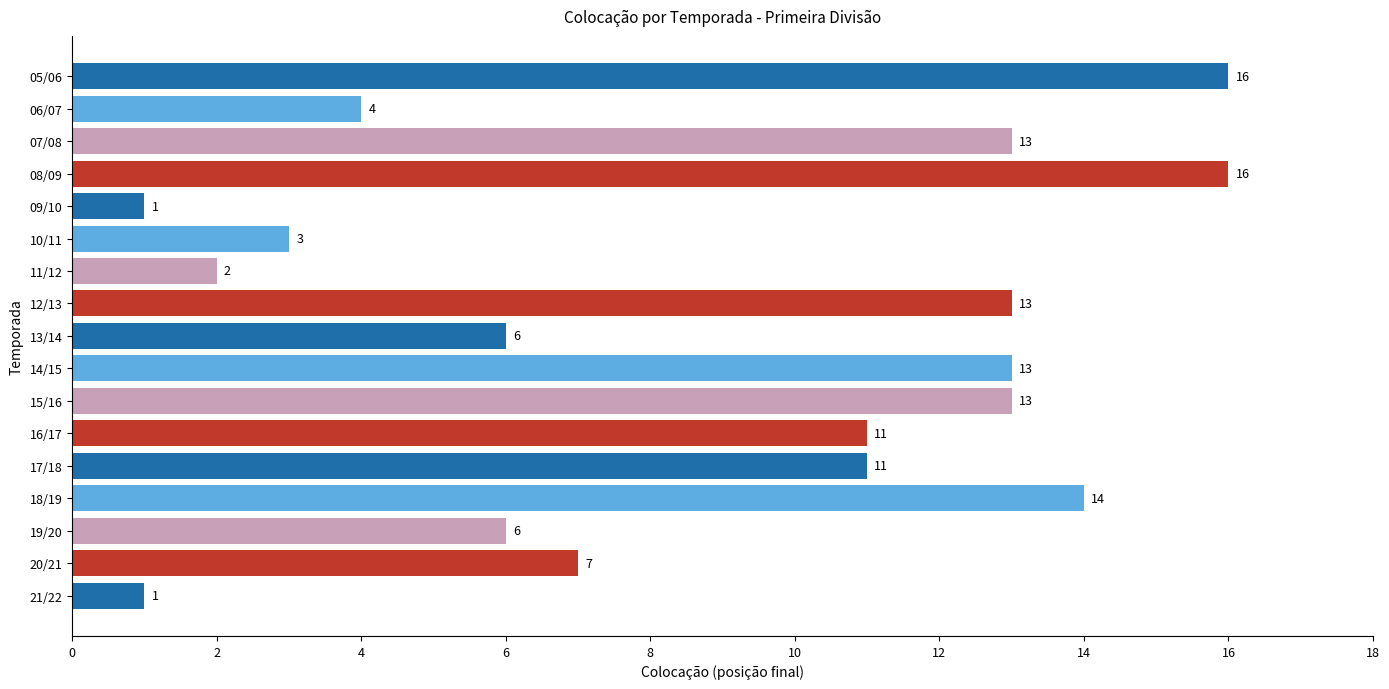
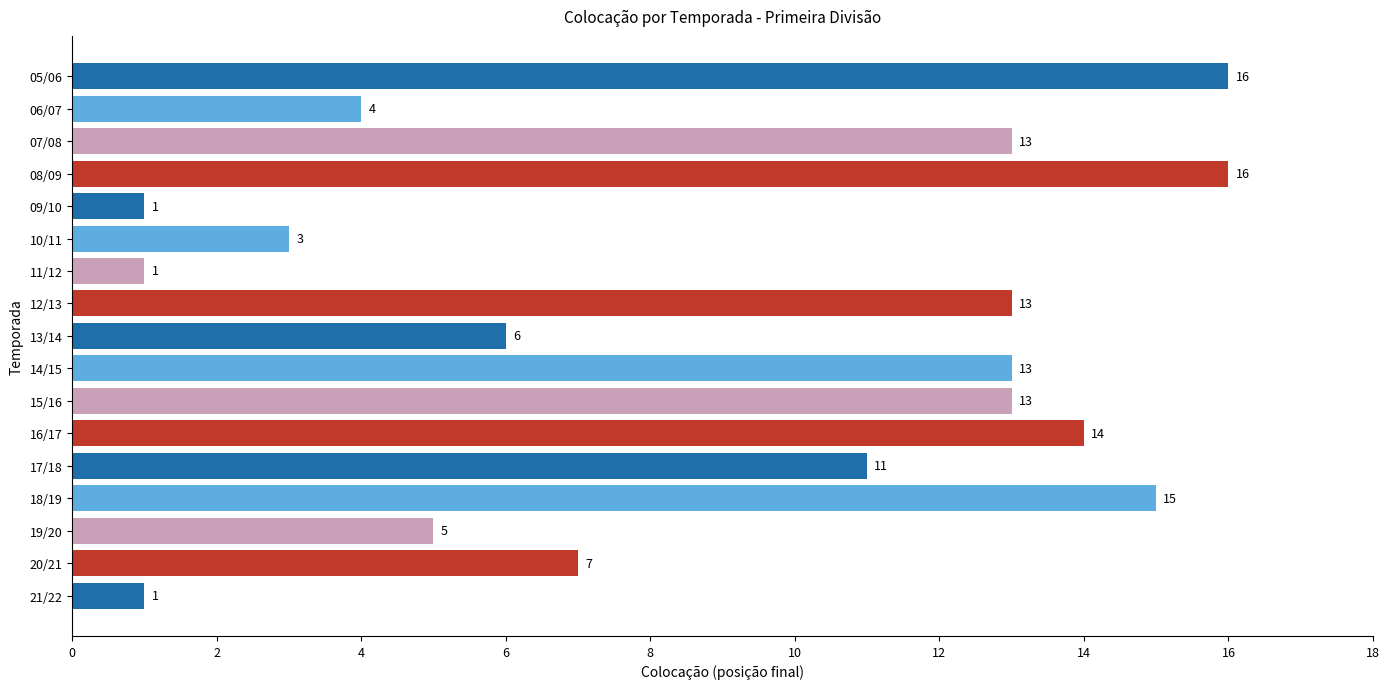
  {
    "05/06": 16,
    "06/07": 4,
    "07/08": 13,
    "08/09": 16,
    "09/10": 1,
    "10/11": 3,
-   "11/12": 2,
+   "11/12": 1,
    "12/13": 13,
    "13/14": 6,
    "14/15": 13,
    "15/16": 13,
-   "16/17": 11,
+   "16/17": 14,
    "17/18": 11,
-   "18/19": 14,
-   "19/20": 6,
+   "18/19": 15,
+   "19/20": 5,
    "20/21": 7,
    "21/22": 1
  }
